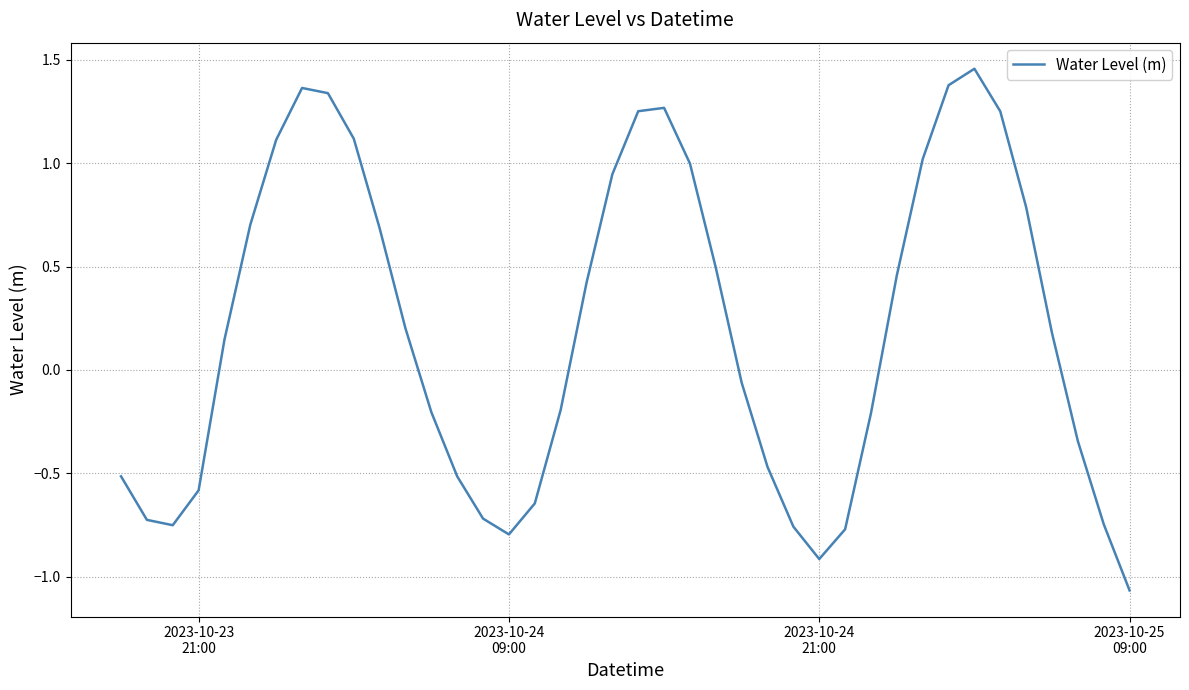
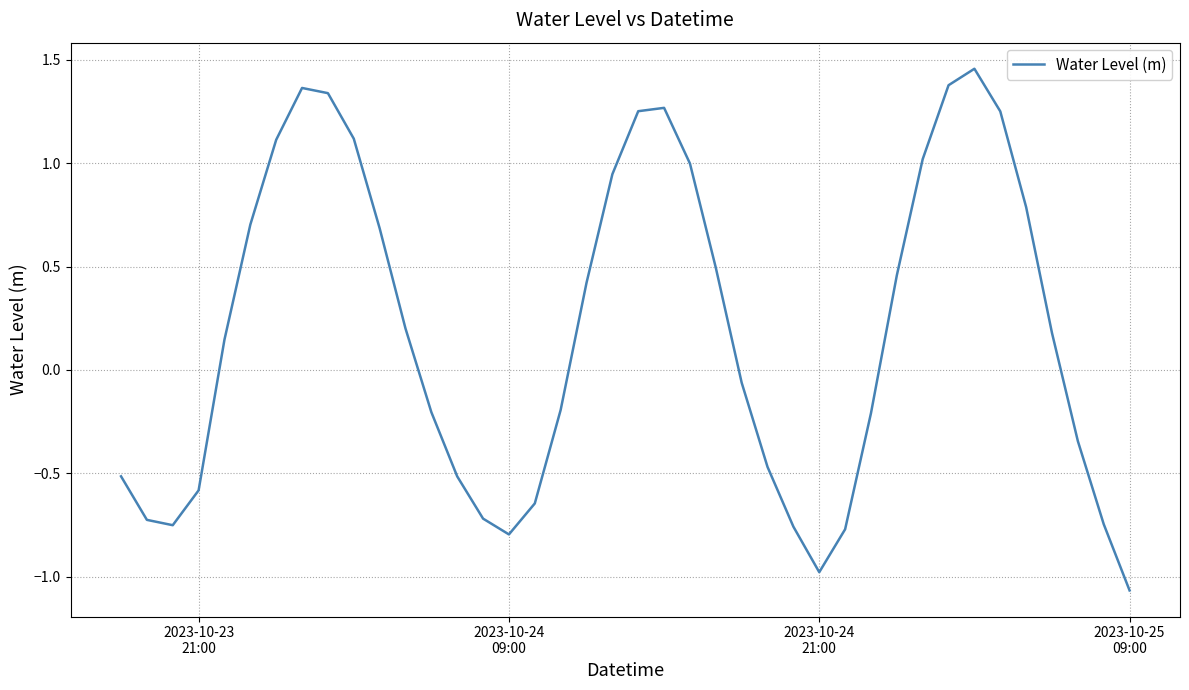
  {
    "2023-10-23 21:00": -0.58,
    "2023-10-24 09:00": -0.80,
-   "2023-10-24 21:00": -0.91,
+   "2023-10-24 21:00": -0.98,
    "2023-10-25 09:00": -1.07
  }
